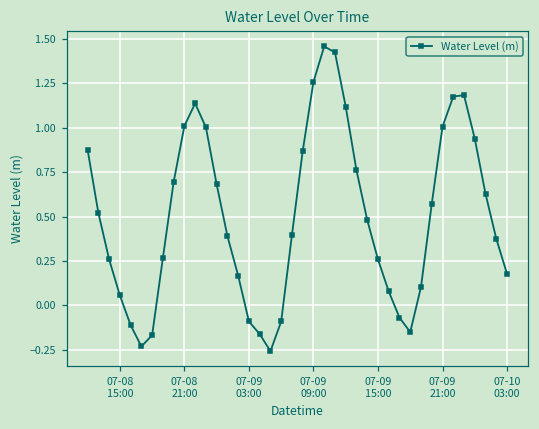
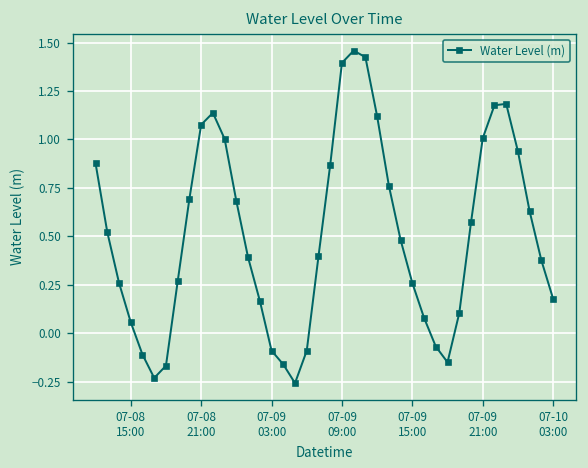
  {
    "07-08 15:00": 0.06,
-   "07-08 21:00": 1.01,
+   "07-08 21:00": 1.08,
    "07-09 03:00": -0.09,
-   "07-09 09:00": 1.26,
+   "07-09 09:00": 1.40,
    "07-09 15:00": 0.26,
    "07-09 21:00": 1.01,
    "07-10 03:00": 0.18
  }
